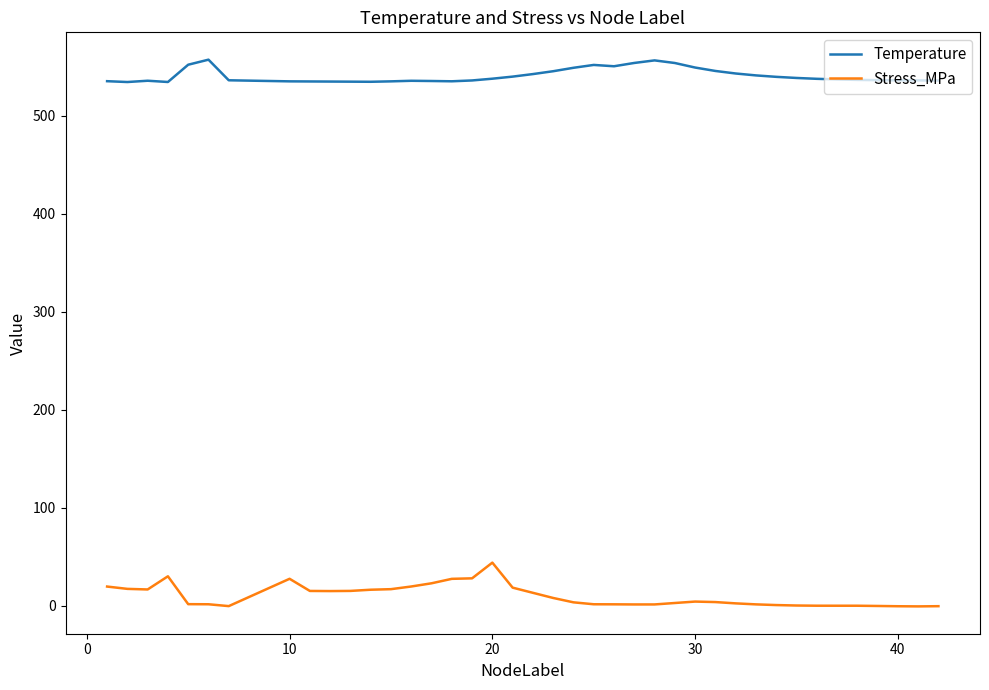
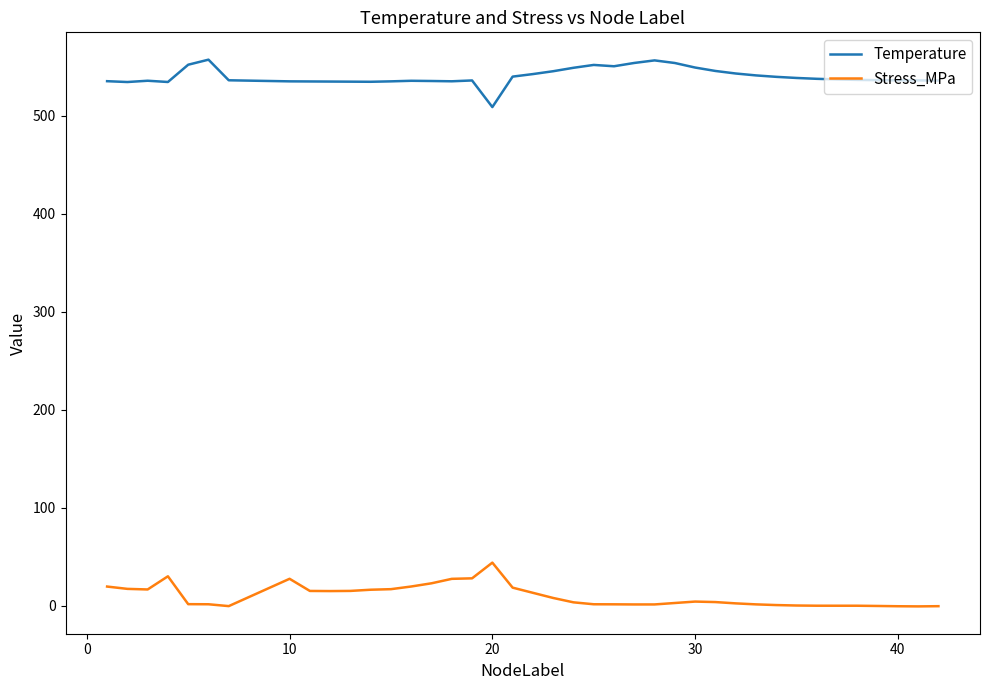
  {
    "Temperature": {
      "10": 540,
-     "20": 540,
+     "20": 510,
      "30": 550
    },
    "Stress_MPa": {
      "10": 30,
      "20": 40,
      "30": 0,
      "40": 0
    }
  }
